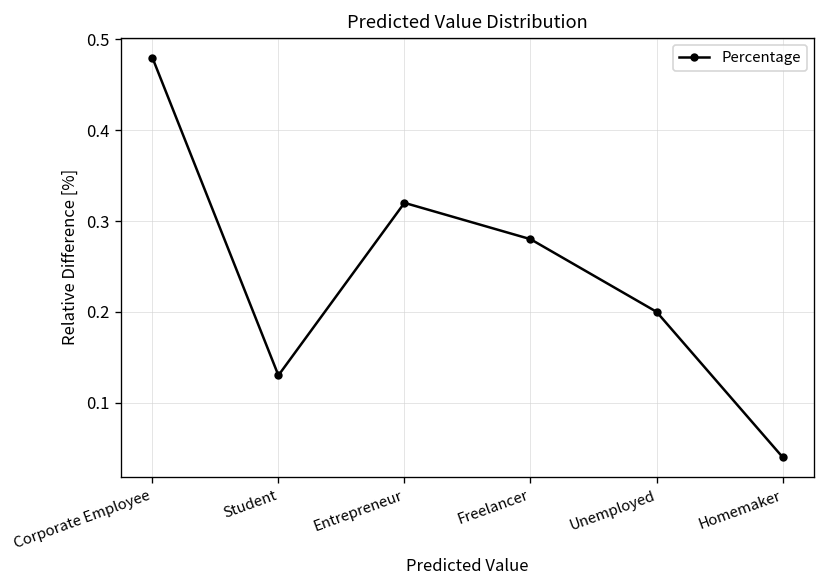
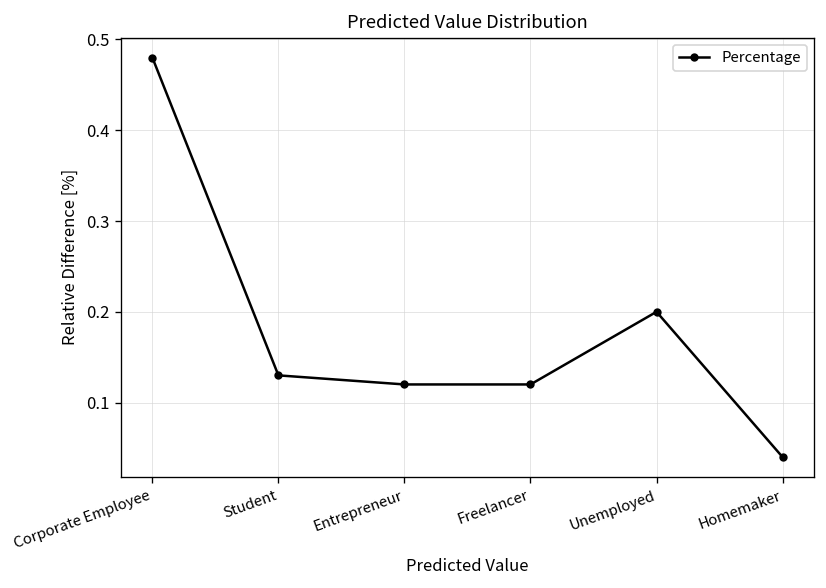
  {
    "Corporate Employee": 0.48,
    "Student": 0.13,
-   "Entrepreneur": 0.32,
-   "Freelancer": 0.28,
+   "Entrepreneur": 0.12,
+   "Freelancer": 0.12,
    "Unemployed": 0.20,
    "Homemaker": 0.04
  }
